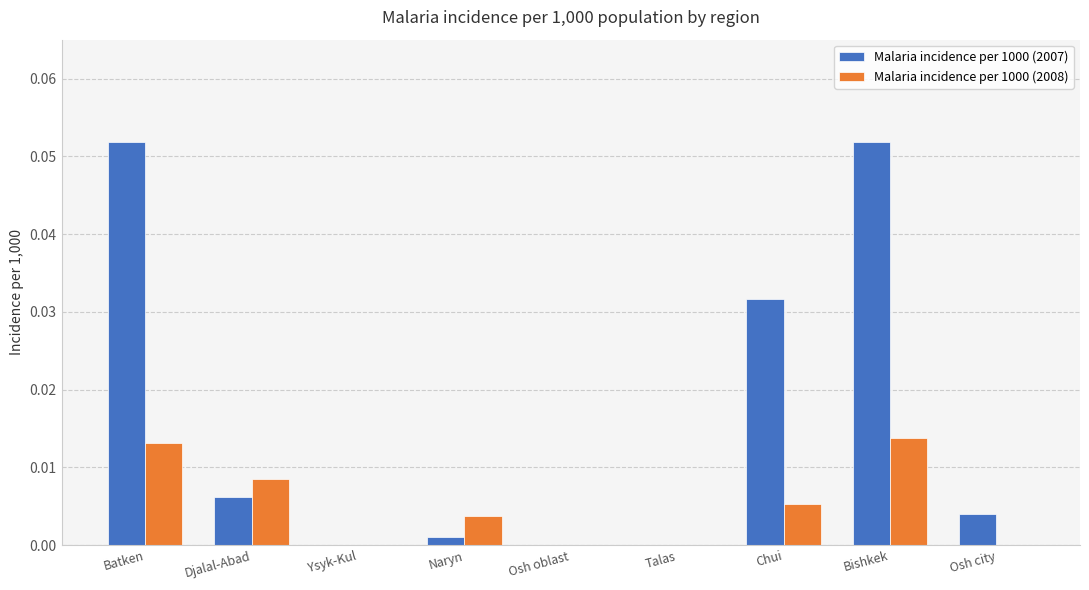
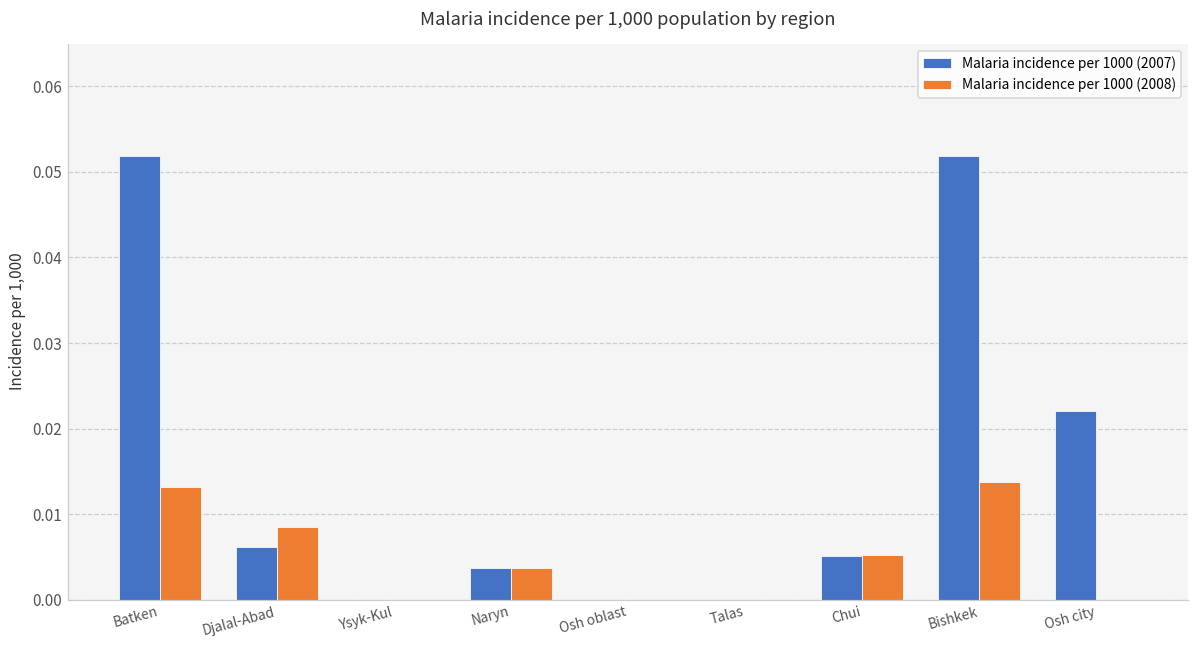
  {
    "Malaria incidence per 1000 (2007)": {
      "Batken": 0.052,
      "Djalal-Abad": 0.006,
      "Ysyk-Kul": 0.000,
-     "Naryn": 0.001,
+     "Naryn": 0.004,
      "Osh oblast": 0.000,
      "Talas": 0.000,
-     "Chui": 0.032,
+     "Chui": 0.005,
      "Bishkek": 0.052,
-     "Osh city": 0.004
+     "Osh city": 0.022
    },
    "Malaria incidence per 1000 (2008)": {
      "Batken": 0.013,
      "Djalal-Abad": 0.009,
      "Ysyk-Kul": 0.000,
      "Naryn": 0.004,
      "Osh oblast": 0.000,
      "Talas": 0.000,
      "Chui": 0.005,
      "Bishkek": 0.014,
      "Osh city": 0.000
    }
  }
